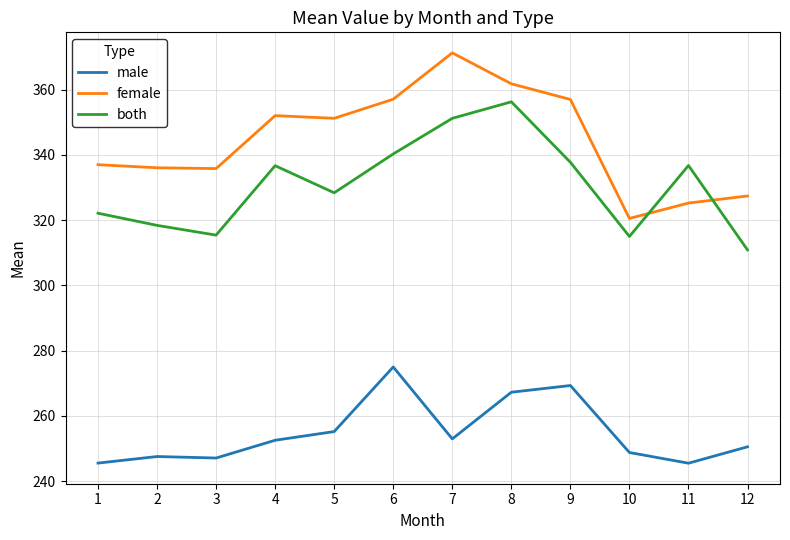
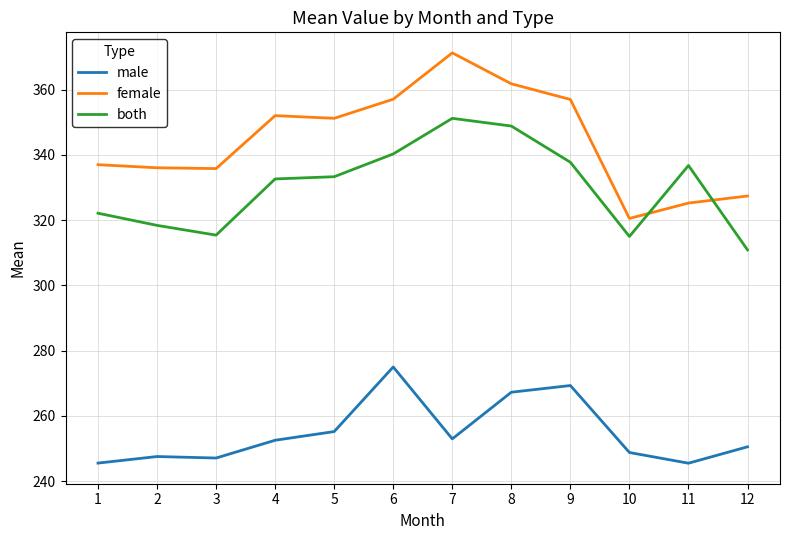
  {
    "male": {
      "1": 246,
      "2": 248,
      "3": 247,
      "4": 253,
      "5": 255,
      "6": 275,
      "7": 253,
      "8": 267,
      "9": 269,
      "10": 249,
      "11": 246,
      "12": 251
    },
    "female": {
      "1": 337,
      "2": 336,
      "3": 336,
      "4": 352,
      "5": 351,
      "6": 357,
      "7": 371,
      "8": 362,
      "9": 357,
      "10": 321,
      "11": 325,
      "12": 327
    },
    "both": {
      "1": 322,
      "2": 318,
      "3": 315,
-     "4": 337,
-     "5": 328,
+     "4": 333,
+     "5": 333,
      "6": 340,
      "7": 351,
-     "8": 356,
+     "8": 349,
      "9": 338,
      "10": 315,
      "11": 337,
      "12": 311
    }
  }
